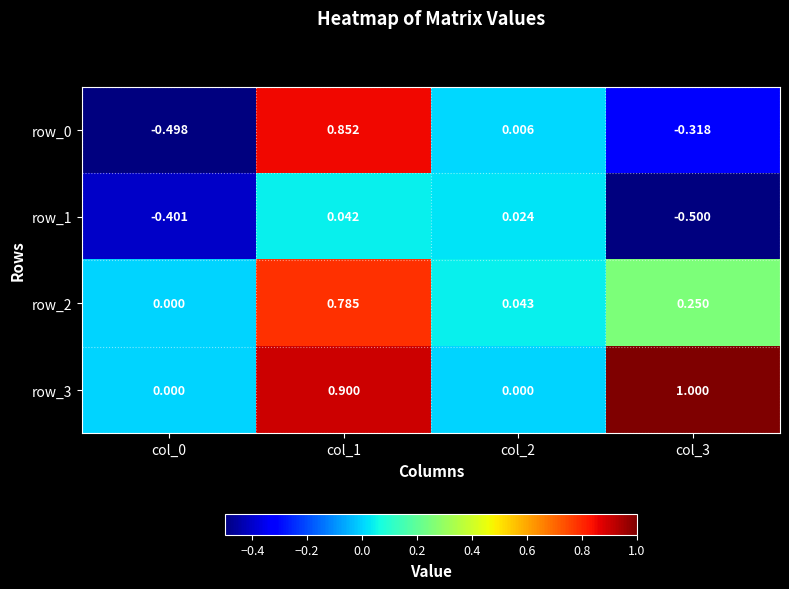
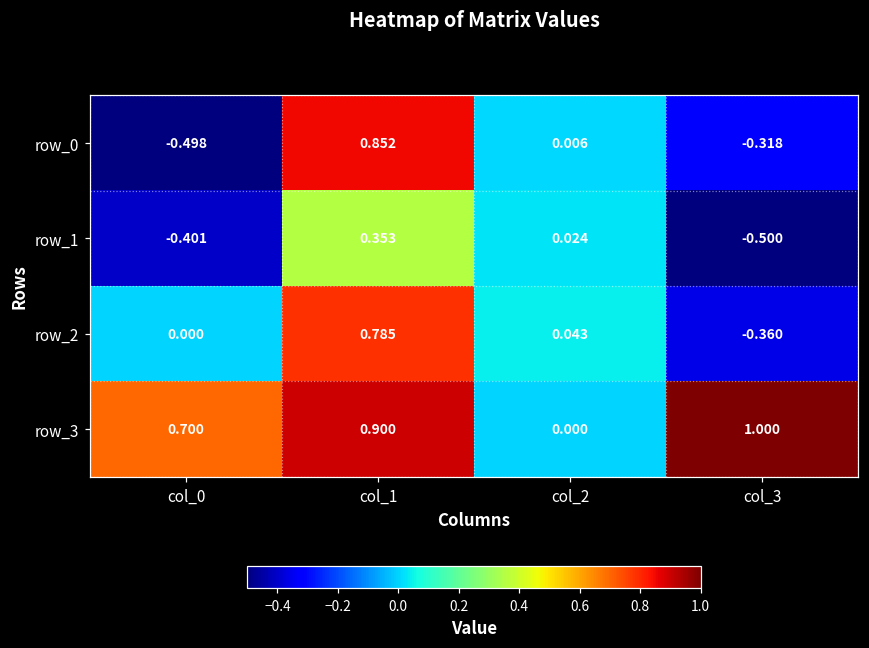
  {
    "row_0": {
      "col_0": -0.498,
      "col_1": 0.852,
      "col_2": 0.006,
      "col_3": -0.318
    },
    "row_1": {
      "col_0": -0.401,
-     "col_1": 0.042,
+     "col_1": 0.353,
      "col_2": 0.024,
      "col_3": -0.500
    },
    "row_2": {
      "col_0": 0.000,
      "col_1": 0.785,
      "col_2": 0.043,
-     "col_3": 0.250
+     "col_3": -0.360
    },
    "row_3": {
-     "col_0": 0.000,
+     "col_0": 0.700,
      "col_1": 0.900,
      "col_2": 0.000,
      "col_3": 1.000
    }
  }
